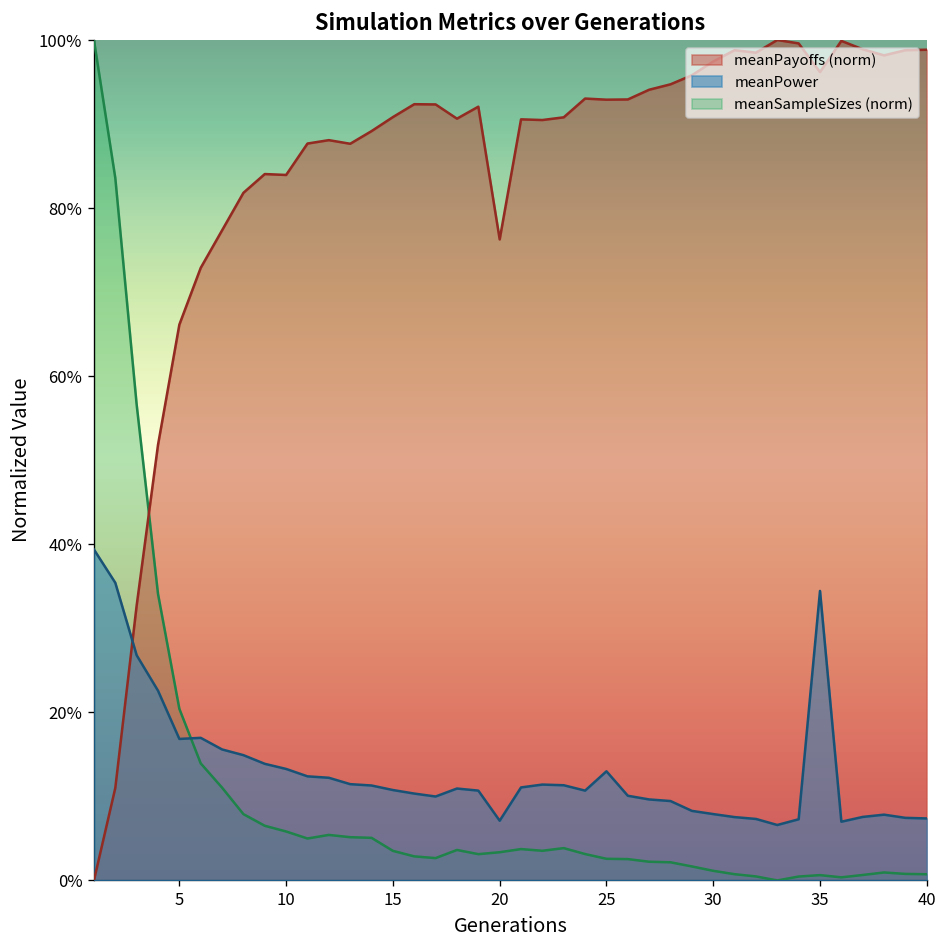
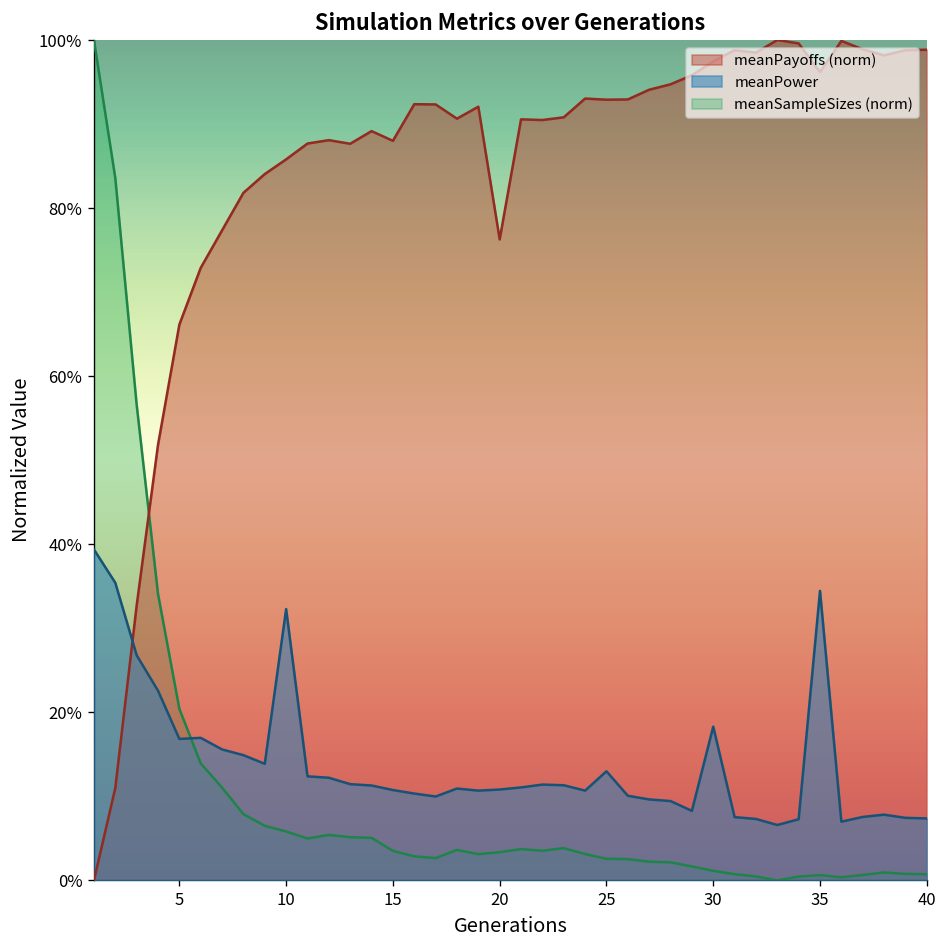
  {
    "meanPayoffs (norm)": {
      "5": "66%",
-     "10": "84%",
-     "15": "91%",
+     "10": "86%",
+     "15": "88%",
      "20": "76%",
      "25": "93%",
      "40": "99%"
    },
    "meanPower": {
      "5": "17%",
-     "10": "13%",
+     "10": "32%",
      "15": "11%",
-     "20": "7%",
+     "20": "11%",
      "25": "13%",
-     "30": "8%",
+     "30": "18%",
      "35": "34%",
      "40": "7%"
    },
    "meanSampleSizes (norm)": {
      "5": "20%",
      "10": "6%",
      "15": "4%",
      "20": "3%",
      "25": "3%",
      "30": "1%",
      "35": "1%",
      "40": "1%"
    }
  }
